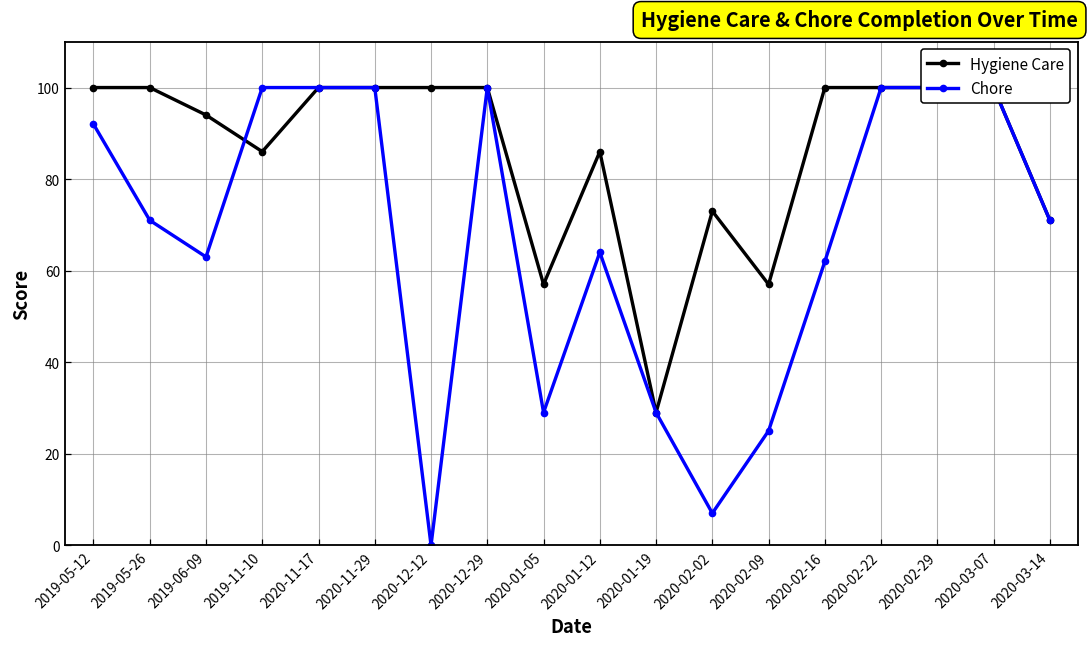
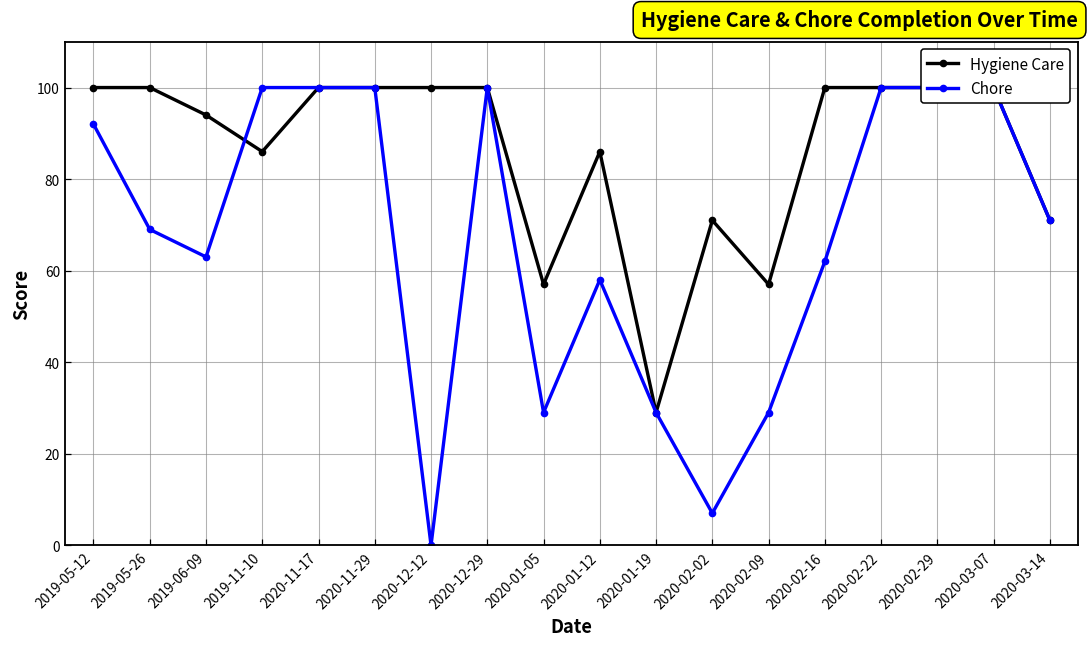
  {
    "Hygiene Care": {
      "2019-05-12": 100,
      "2019-05-26": 100,
      "2019-06-09": 94,
      "2019-11-10": 86,
      "2020-12-12": 100,
      "2020-01-05": 57,
      "2020-01-12": 86,
-     "2020-02-02": 73,
+     "2020-02-02": 71,
      "2020-02-09": 57,
      "2020-02-16": 100
    },
    "Chore": {
      "2019-05-12": 92,
-     "2019-05-26": 71,
+     "2019-05-26": 69,
      "2019-06-09": 63,
      "2019-11-10": 100,
      "2020-12-12": 0,
      "2020-01-05": 29,
-     "2020-01-12": 64,
+     "2020-01-12": 58,
      "2020-02-02": 7,
-     "2020-02-09": 25,
+     "2020-02-09": 29,
      "2020-02-16": 62
    }
  }
